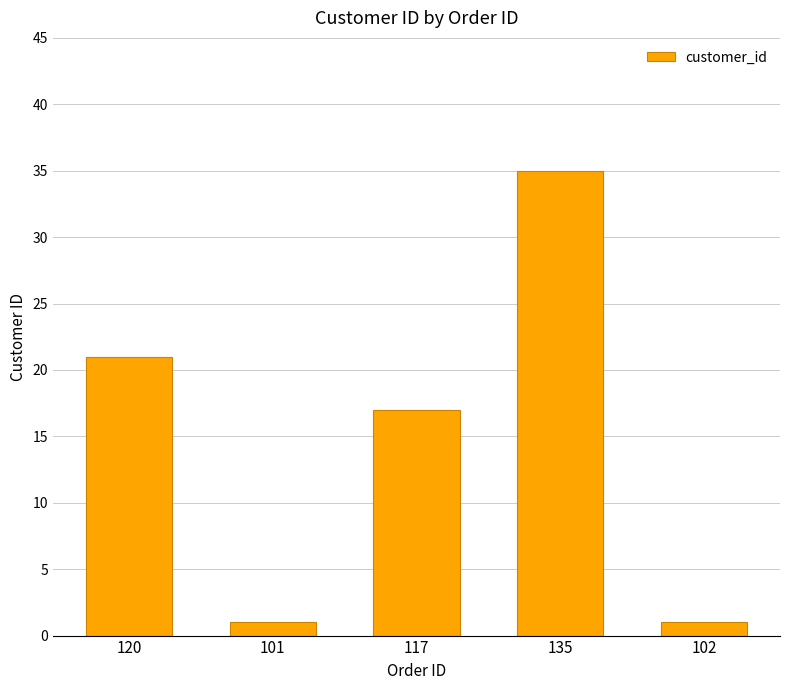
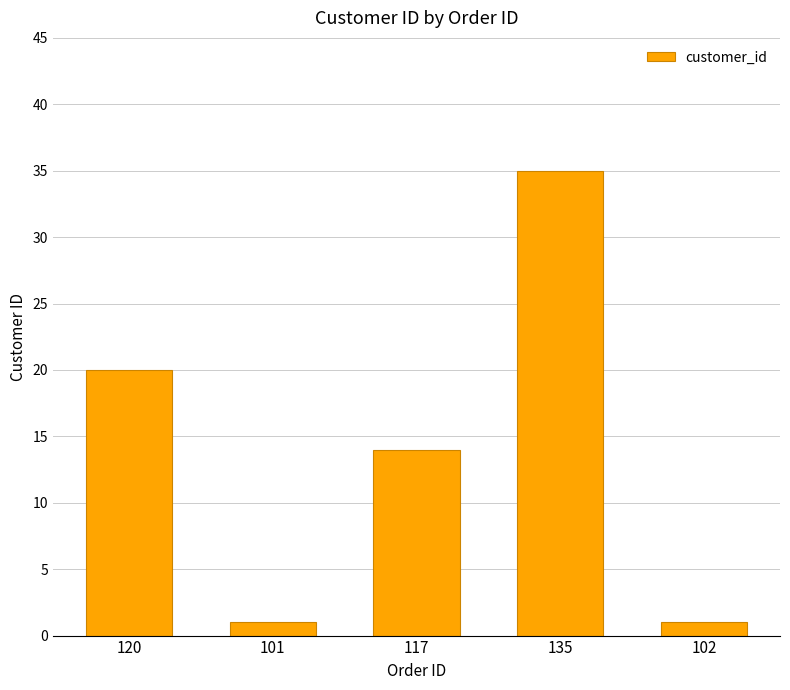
  {
-   "120": 21,
+   "120": 20,
    "101": 1,
-   "117": 17,
+   "117": 14,
    "135": 35,
    "102": 1
  }
